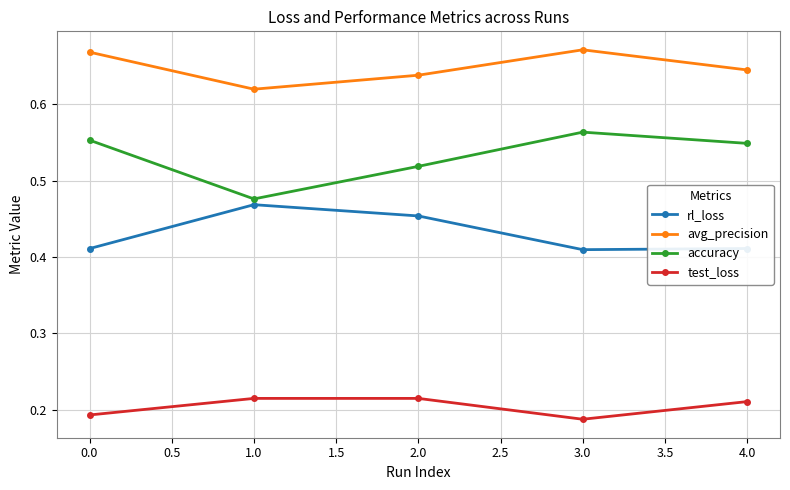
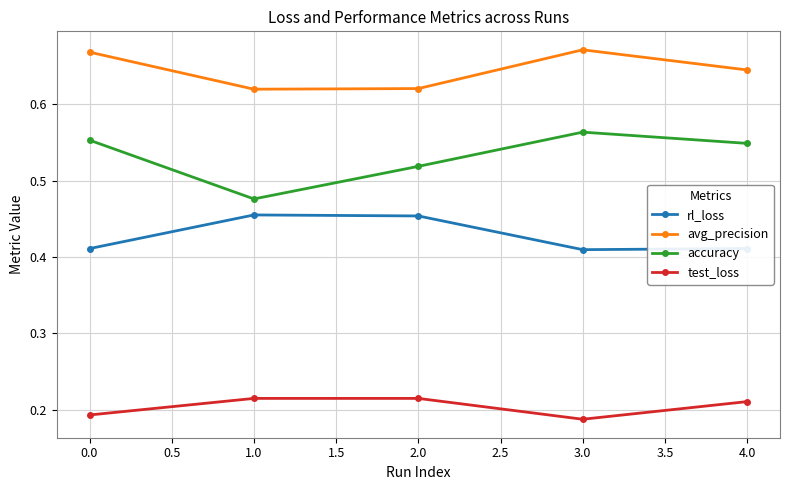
  {
    "rl_loss": {
      "0.0": 0.41,
-     "1.0": 0.47,
+     "1.0": 0.46,
      "2.0": 0.45,
      "3.0": 0.41
    },
    "avg_precision": {
      "0.0": 0.67,
      "1.0": 0.62,
-     "2.0": 0.64,
+     "2.0": 0.62,
      "3.0": 0.67,
      "4.0": 0.65
    },
    "accuracy": {
      "0.0": 0.55,
      "1.0": 0.48,
      "2.0": 0.52,
      "3.0": 0.56,
      "4.0": 0.55
    },
    "test_loss": {
      "0.0": 0.19,
      "1.0": 0.21,
      "2.0": 0.21,
      "3.0": 0.19,
      "4.0": 0.21
    }
  }
